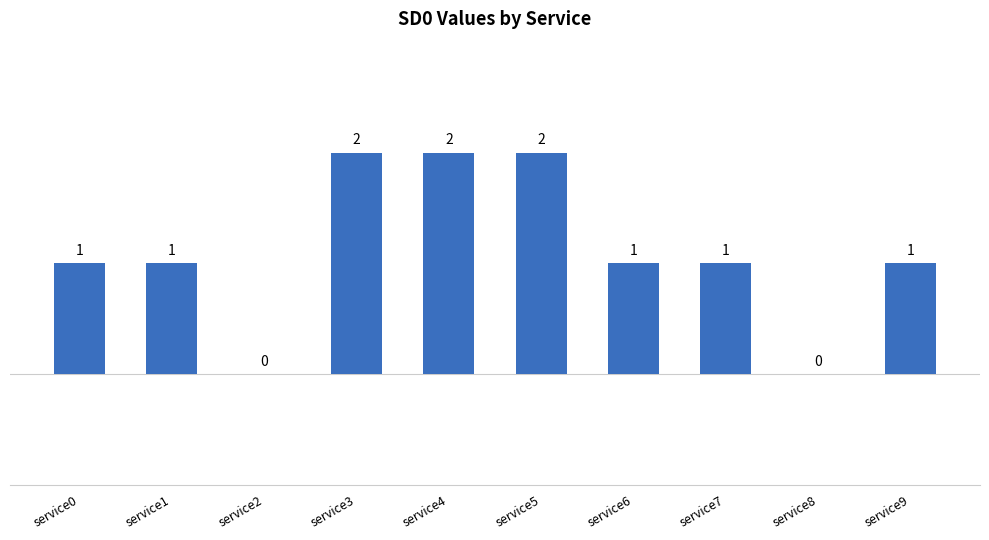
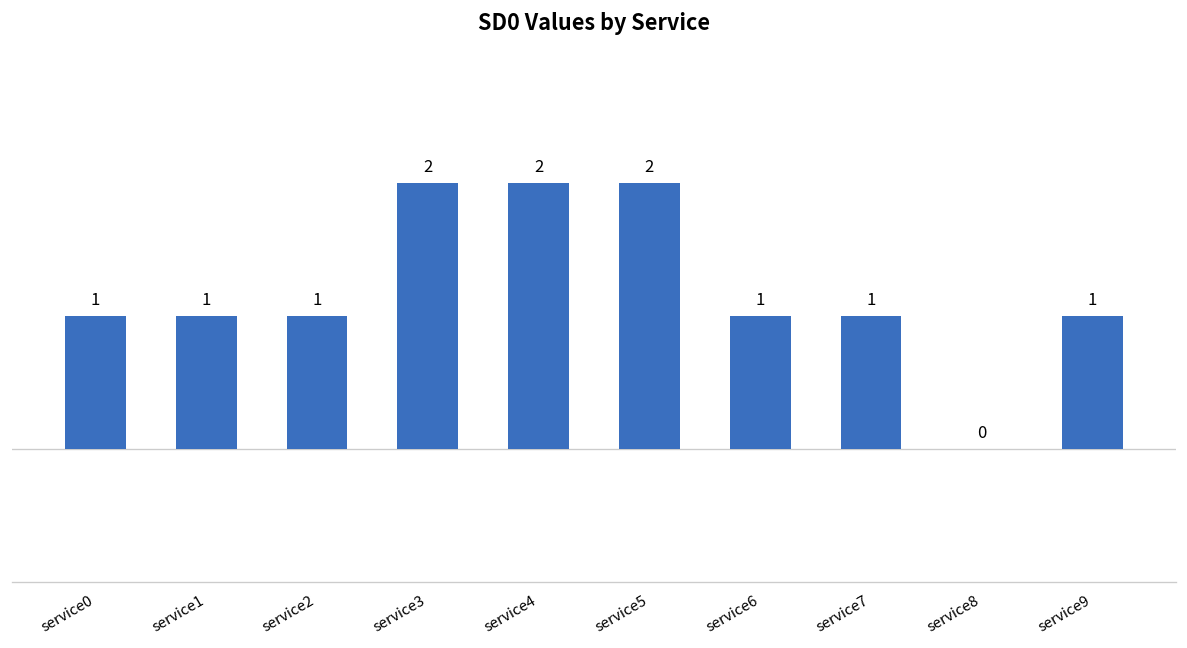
  {
    "service0": 1,
    "service1": 1,
-   "service2": 0,
+   "service2": 1,
    "service3": 2,
    "service4": 2,
    "service5": 2,
    "service6": 1,
    "service7": 1,
    "service8": 0,
    "service9": 1
  }
